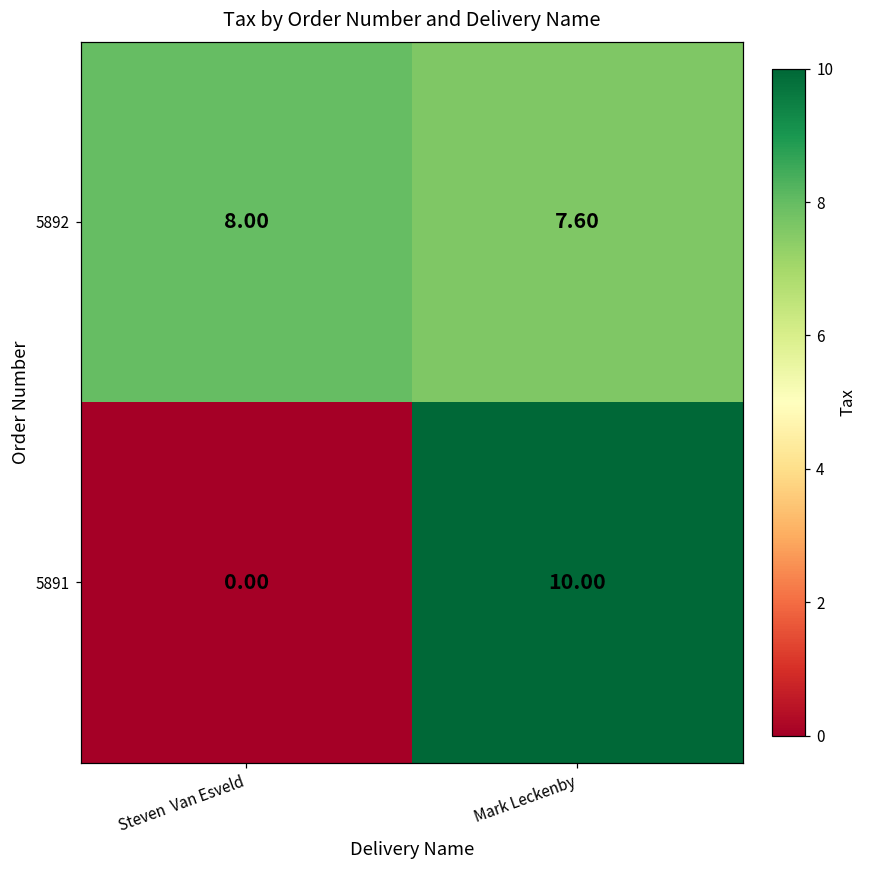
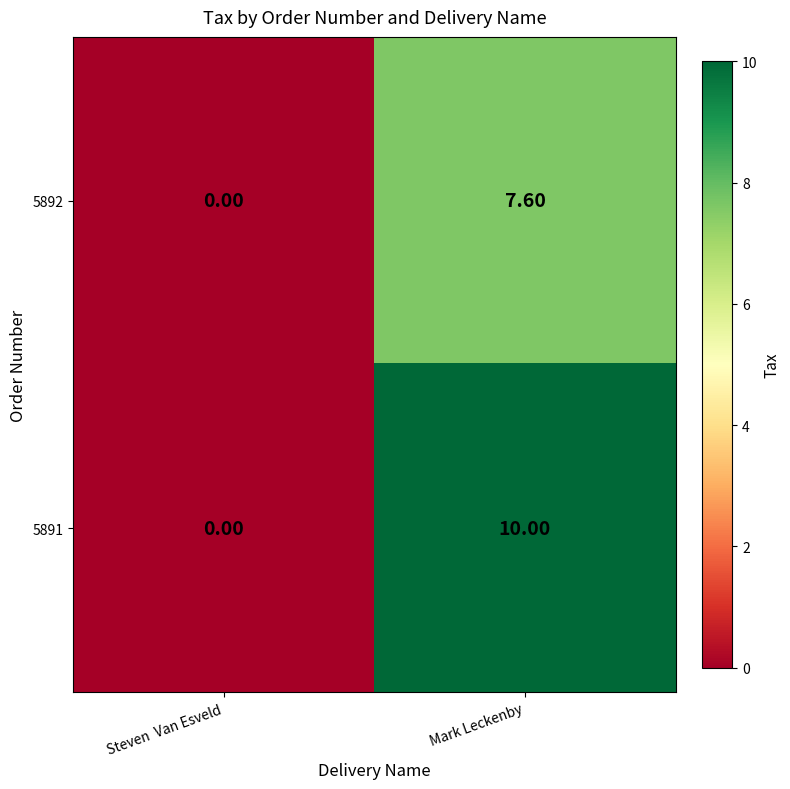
  {
    "5892": {
-     "Steven Van Esveld": 8.00,
+     "Steven Van Esveld": 0.00,
      "Mark Leckenby": 7.60
    },
    "5891": {
      "Steven Van Esveld": 0.00,
      "Mark Leckenby": 10.00
    }
  }
